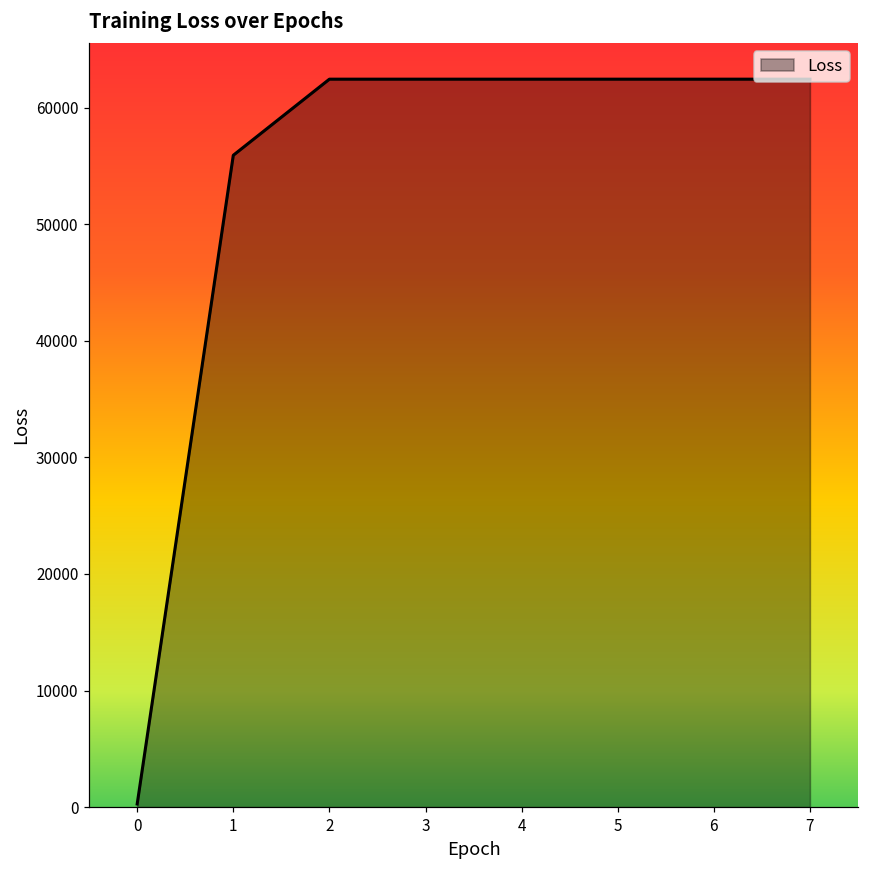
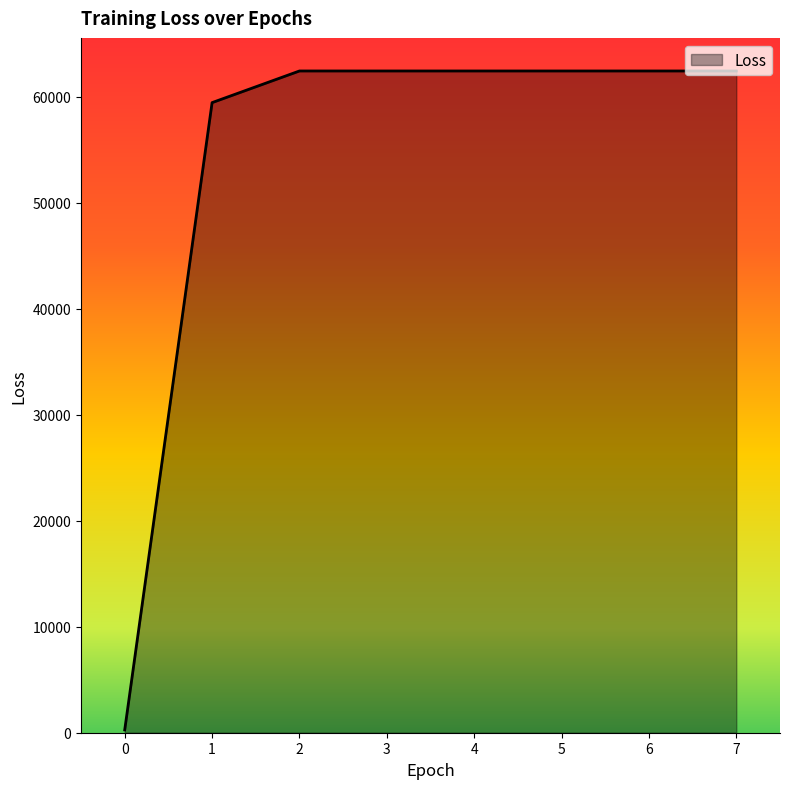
  {
    "0": 300,
-   "1": 55900,
+   "1": 59500,
    "2": 62400,
    "3": 62400,
    "4": 62400,
    "5": 62400,
    "6": 62400
  }
